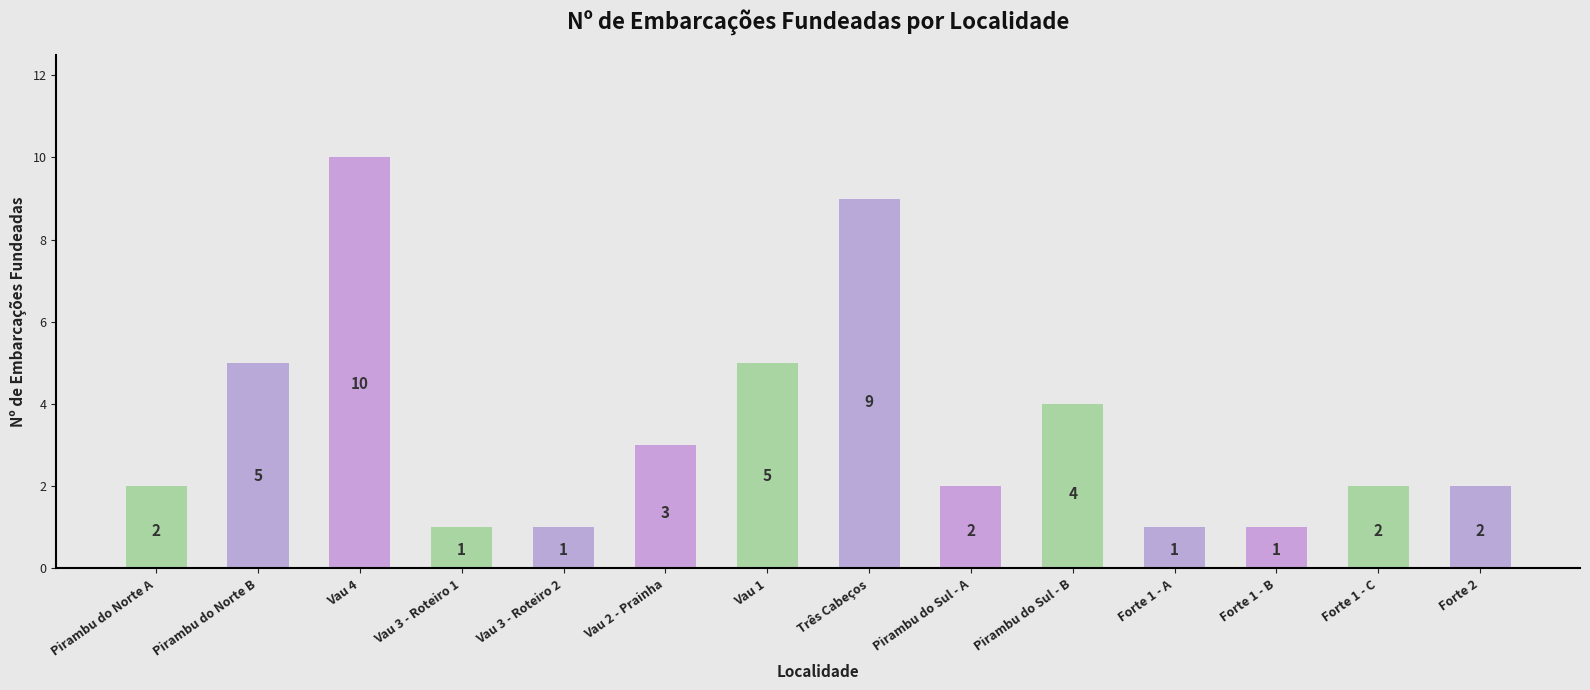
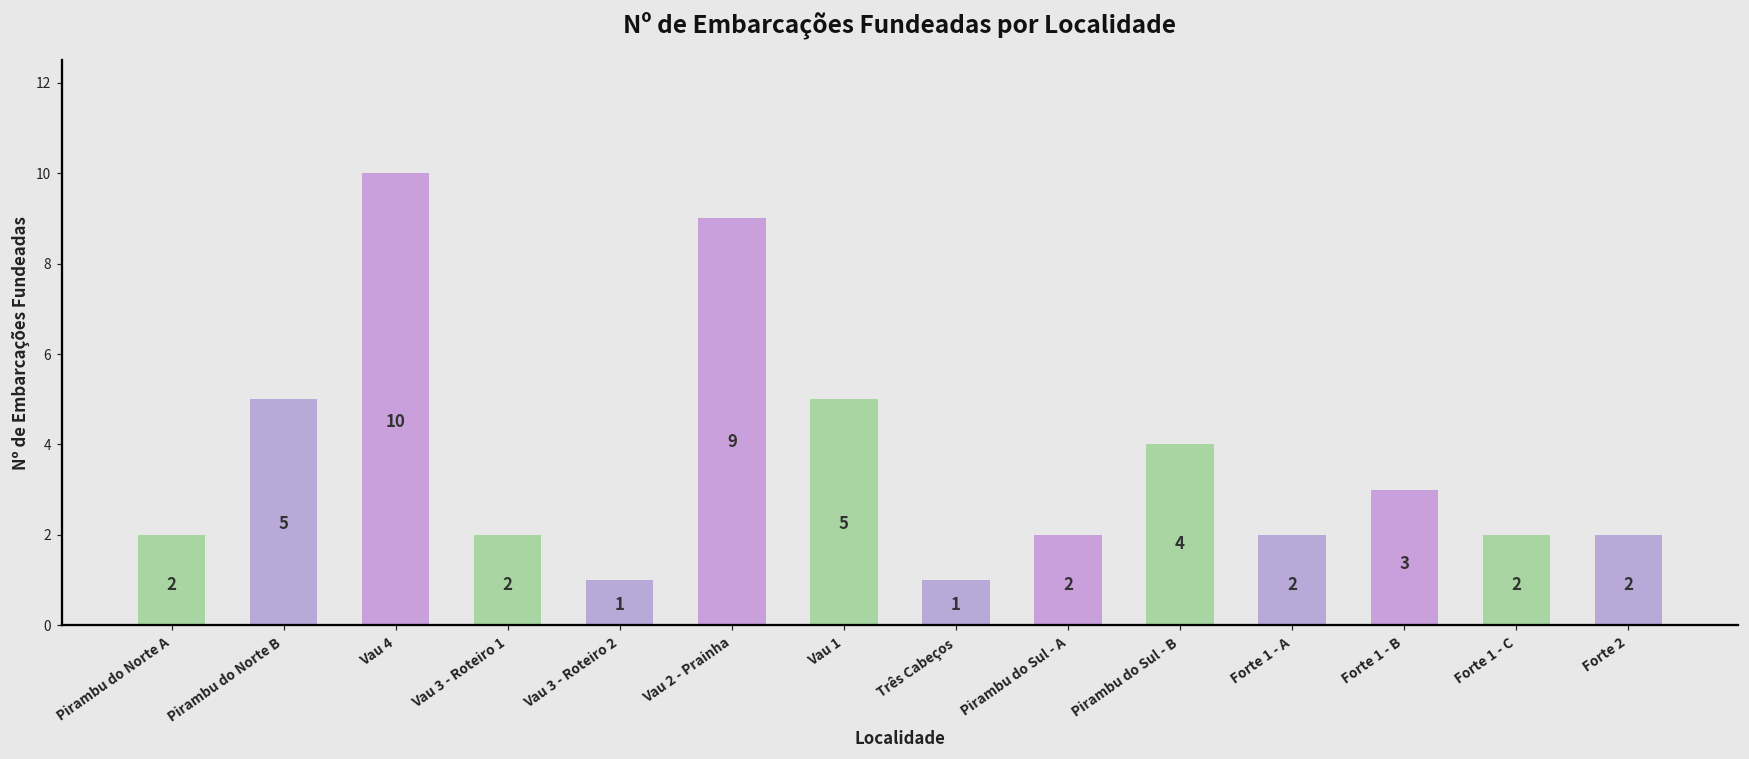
  {
    "Pirambu do Norte A": 2,
    "Pirambu do Norte B": 5,
    "Vau 4": 10,
-   "Vau 3 - Roteiro 1": 1,
+   "Vau 3 - Roteiro 1": 2,
    "Vau 3 - Roteiro 2": 1,
-   "Vau 2 - Prainha": 3,
+   "Vau 2 - Prainha": 9,
    "Vau 1": 5,
-   "Três Cabeços": 9,
+   "Três Cabeços": 1,
    "Pirambu do Sul - A": 2,
    "Pirambu do Sul - B": 4,
-   "Forte 1 - A": 1,
-   "Forte 1 - B": 1,
+   "Forte 1 - A": 2,
+   "Forte 1 - B": 3,
    "Forte 1 - C": 2,
    "Forte 2": 2
  }
